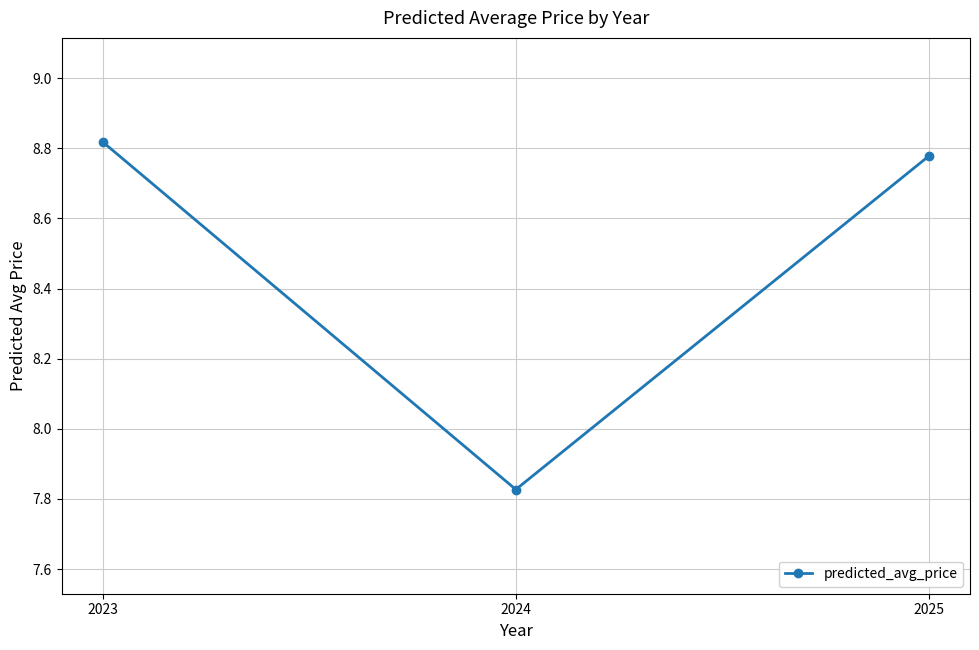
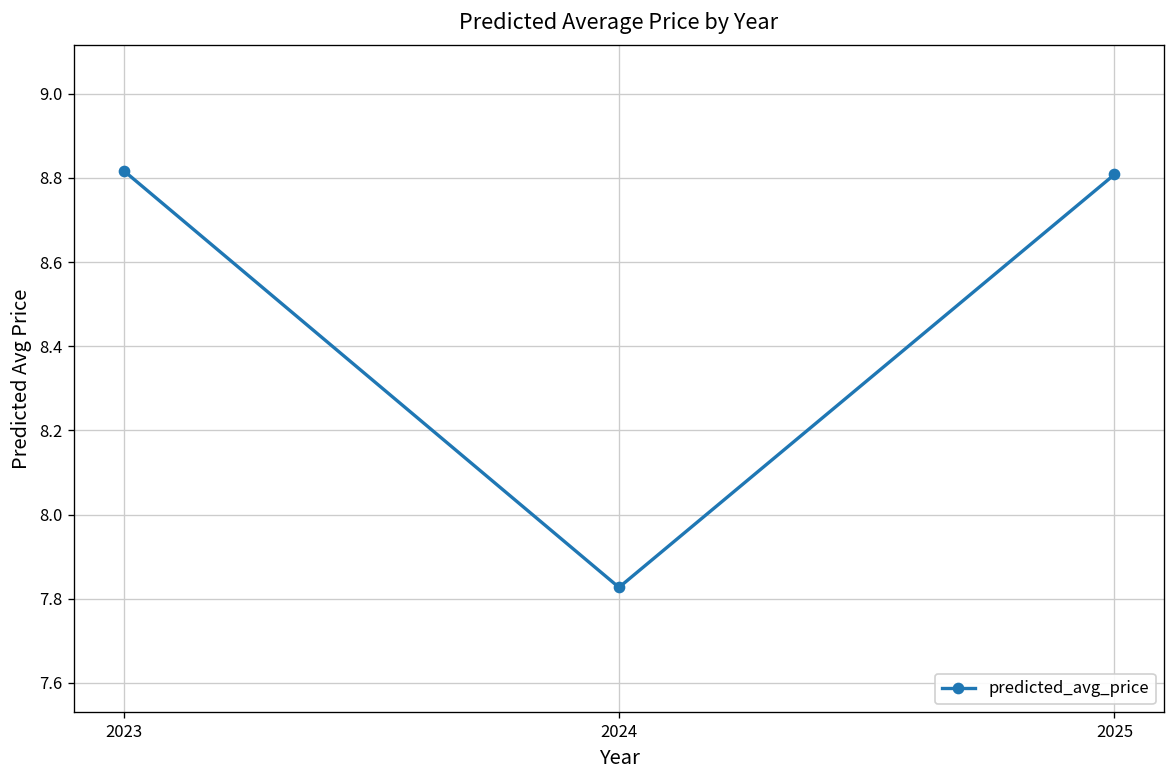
  {
    "2023": 8.82,
    "2024": 7.83,
-   "2025": 8.78
+   "2025": 8.81
  }
